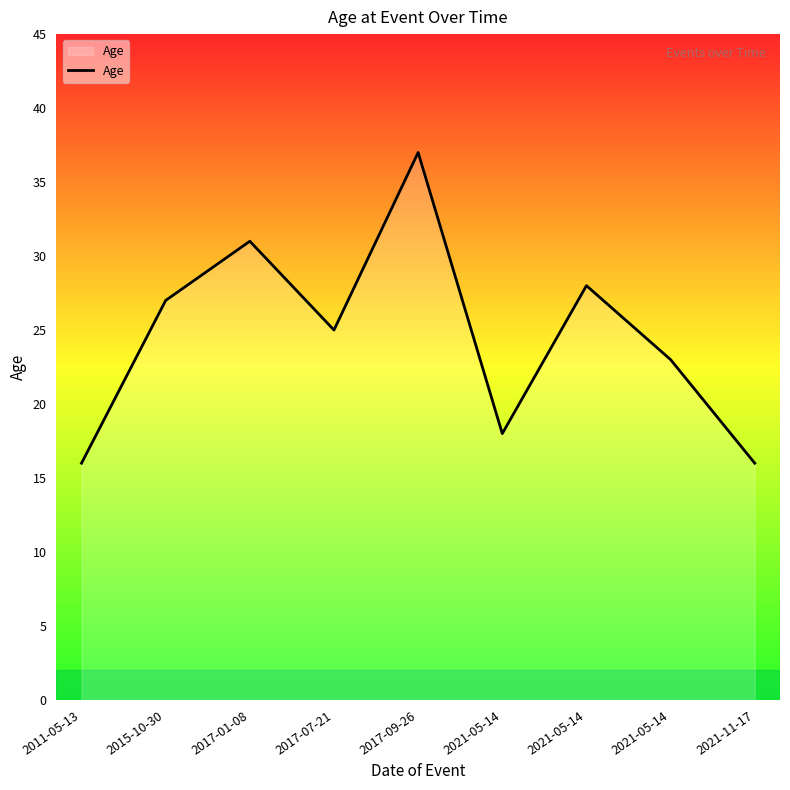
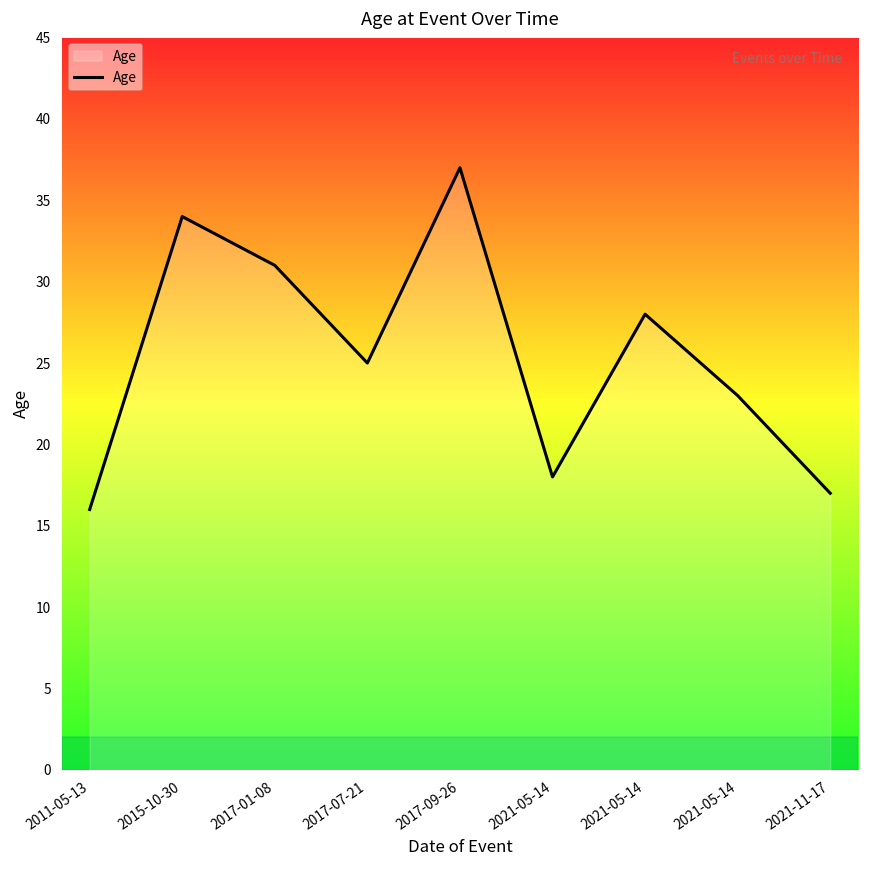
  {
    "2011-05-13": 16,
-   "2015-10-30": 27,
+   "2015-10-30": 34,
    "2017-01-08": 31,
    "2017-07-21": 25,
    "2017-09-26": 37,
-   "2021-11-17": 16
+   "2021-11-17": 17
  }
